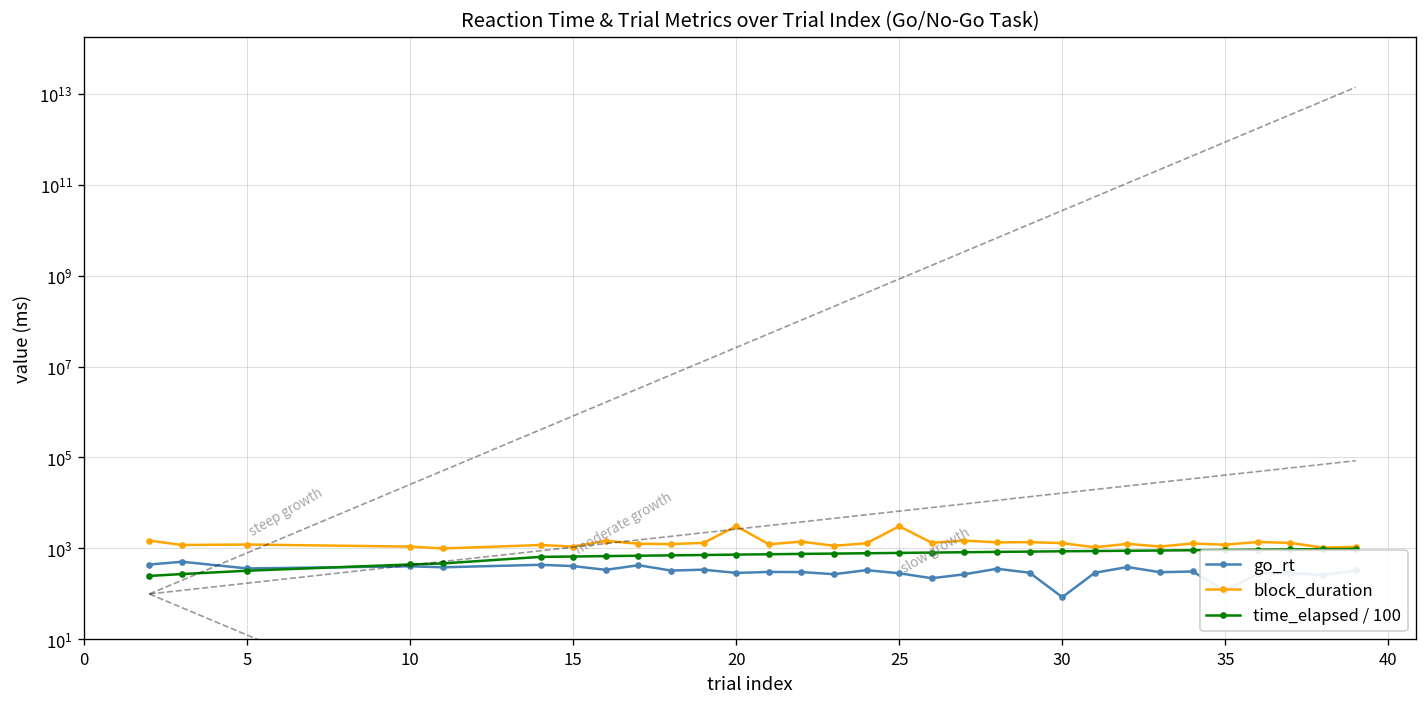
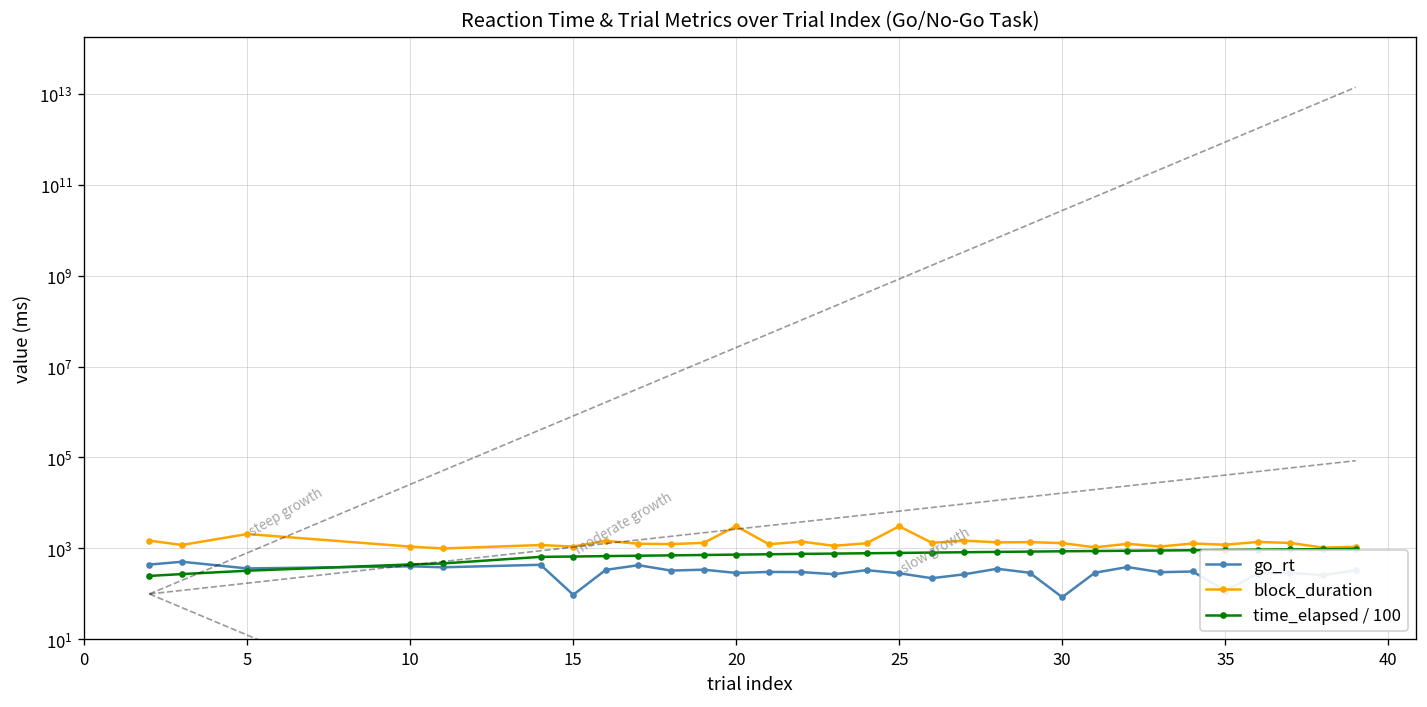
  {
    "go_rt": {
-     "15": 400,
+     "15": 100,
      "20": 300,
      "25": 300,
      "30": 90
    },
    "block_duration": {
-     "5": 1200,
+     "5": 2000,
      "10": 1100,
      "15": 1100,
      "20": 3000,
      "25": 3000,
      "30": 1300,
      "35": 1200
    },
    "time_elapsed / 100": {
      "15": 700,
      "20": 700,
      "25": 800,
      "30": 900,
      "35": 900
    }
  }
